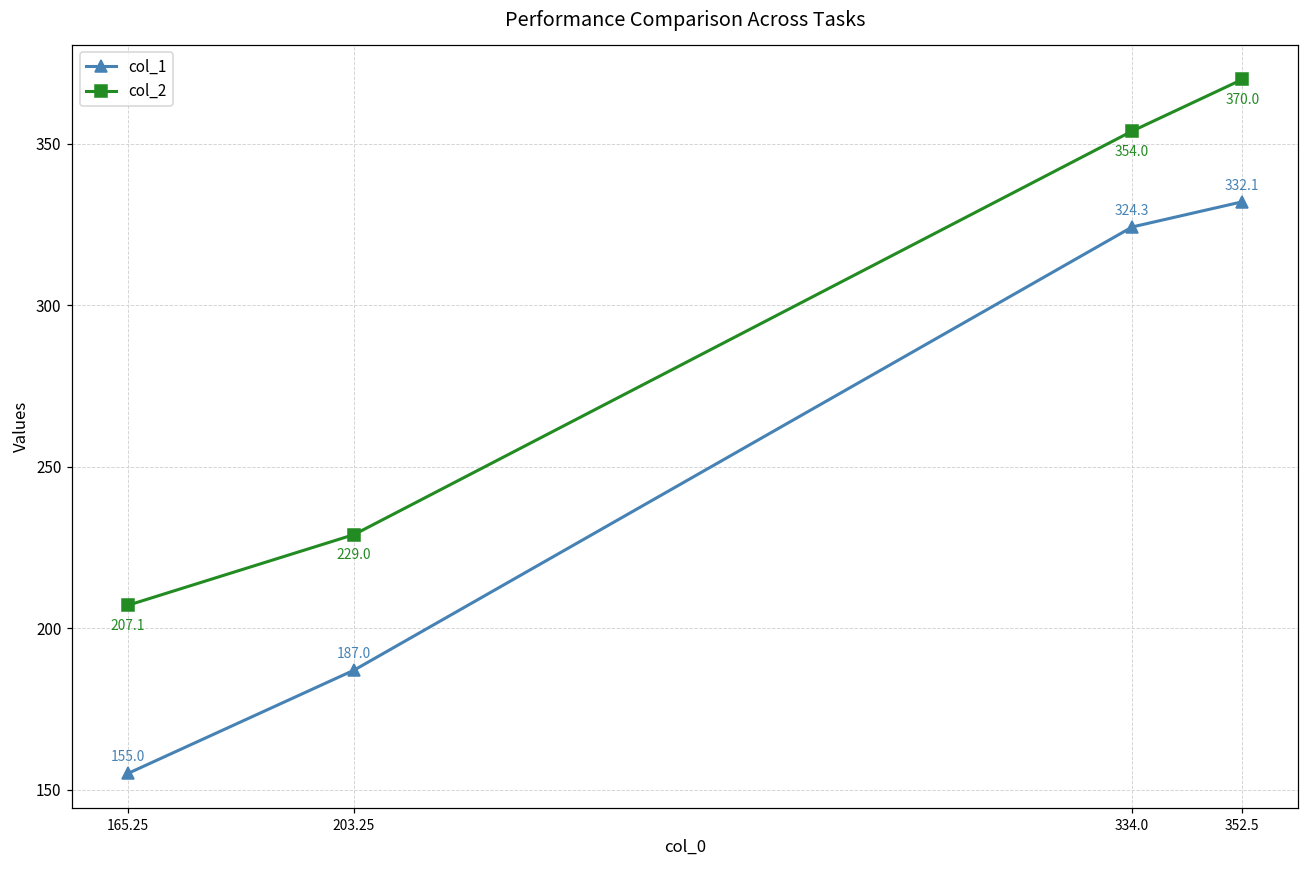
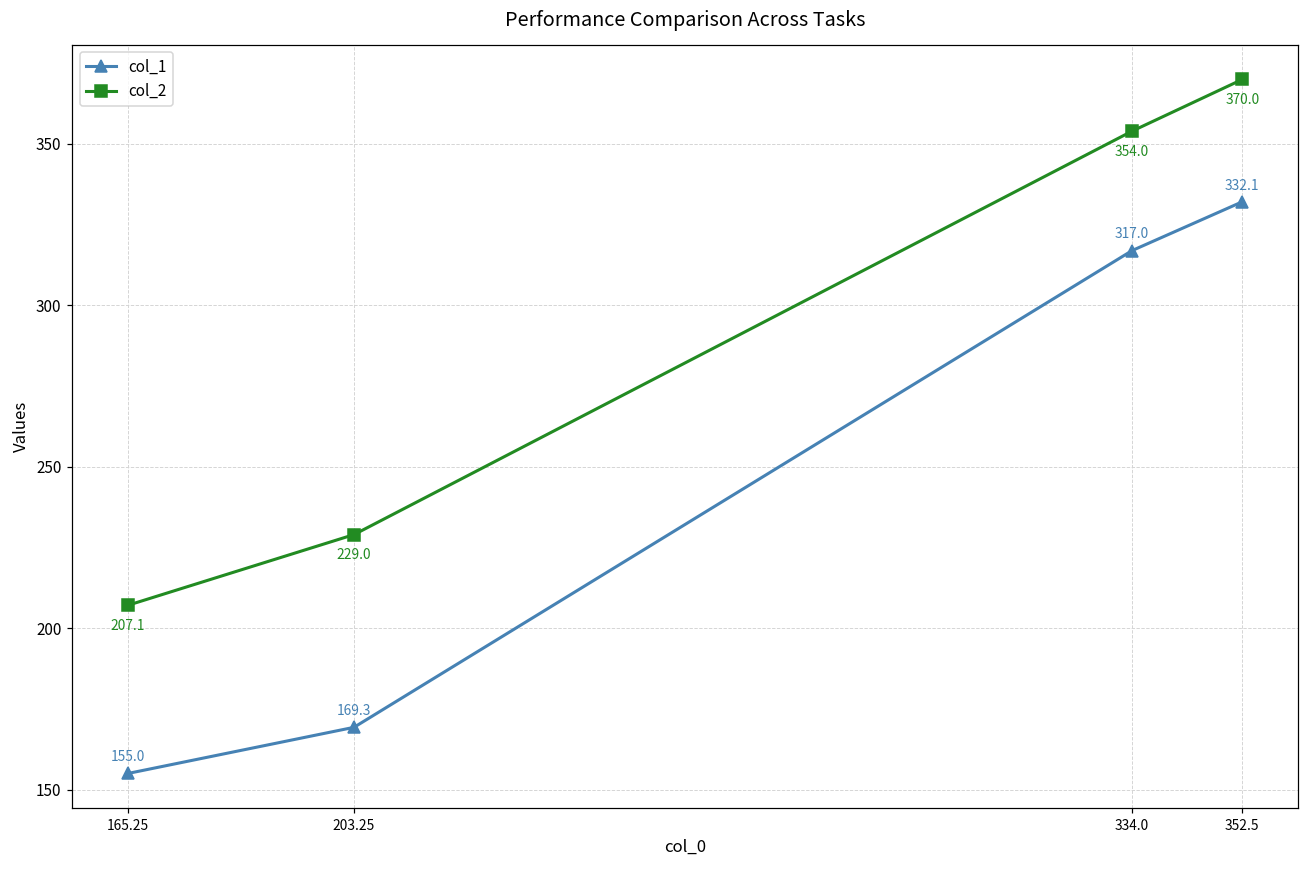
  {
    "col_1": {
      "165.25": 155.0,
-     "203.25": 187.0,
-     "334.0": 324.3,
+     "203.25": 169.3,
+     "334.0": 317.0,
      "352.5": 332.1
    },
    "col_2": {
      "165.25": 207.1,
      "203.25": 229.0,
      "334.0": 354.0,
      "352.5": 370.0
    }
  }
